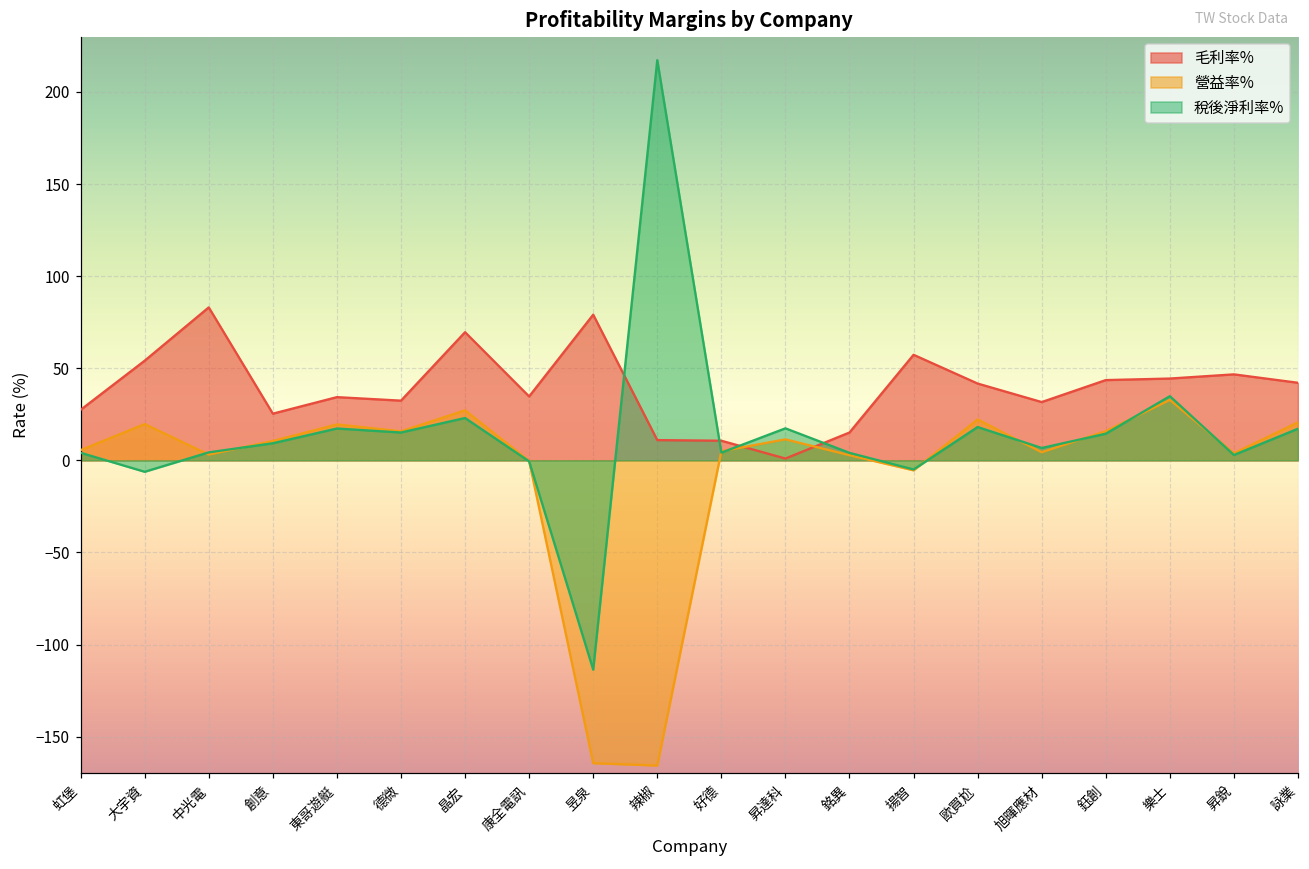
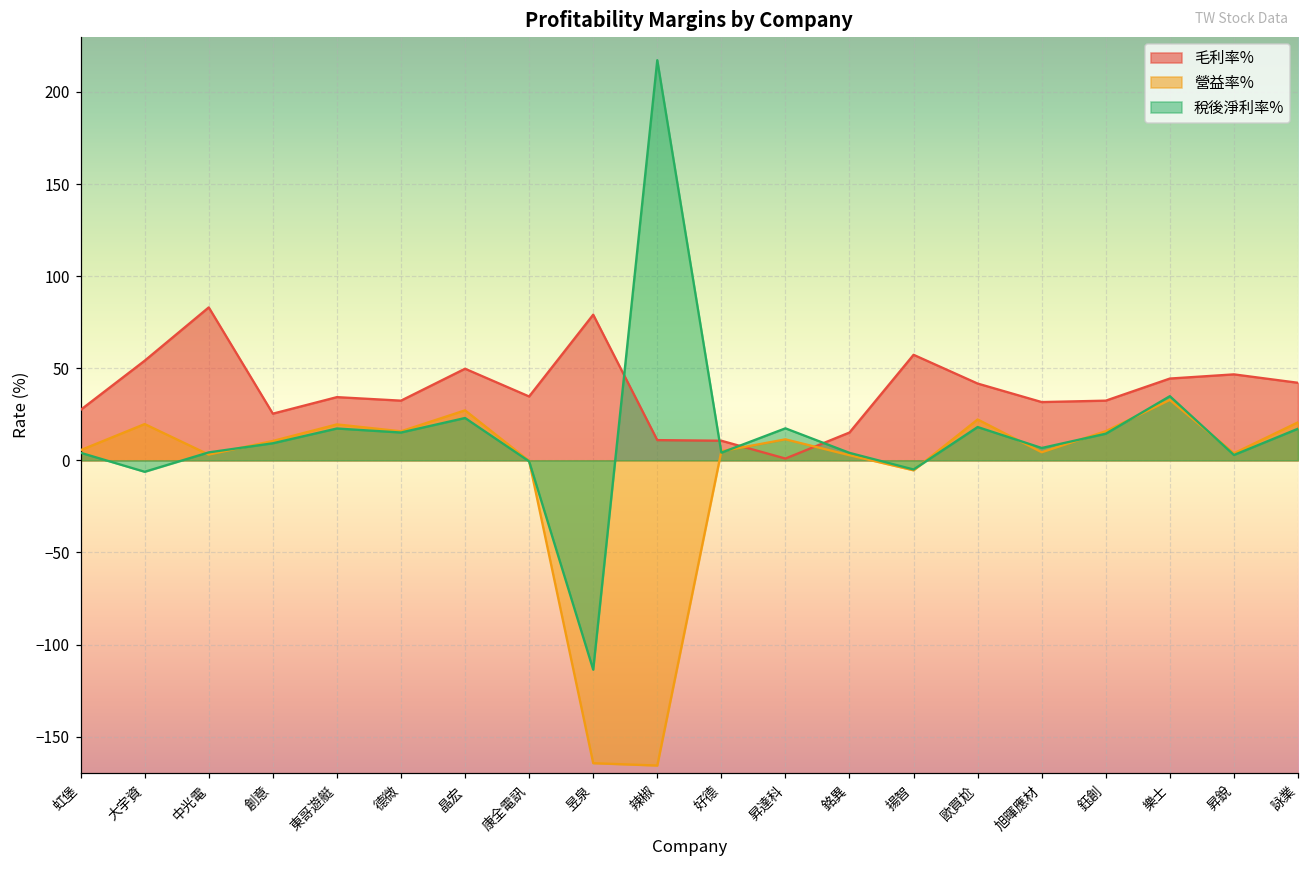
  {
    "毛利率%": {
      "虹堡": 27,
      "大宇資": 54,
      "中光電": 83,
      "創意": 25,
      "東哥遊艇": 34,
      "德微": 32,
-     "晶宏": 70,
+     "晶宏": 50,
      "康全電訊": 35,
      "昱泉": 79,
      "辣椒": 11,
      "好德": 11,
      "昇達科": 1,
      "銘異": 15,
      "揚智": 57,
      "歐買尬": 42,
      "旭暉應材": 32,
-     "鈺創": 44,
+     "鈺創": 32,
      "樂士": 44,
      "昇銳": 47,
      "詠業": 42
    }
  }
